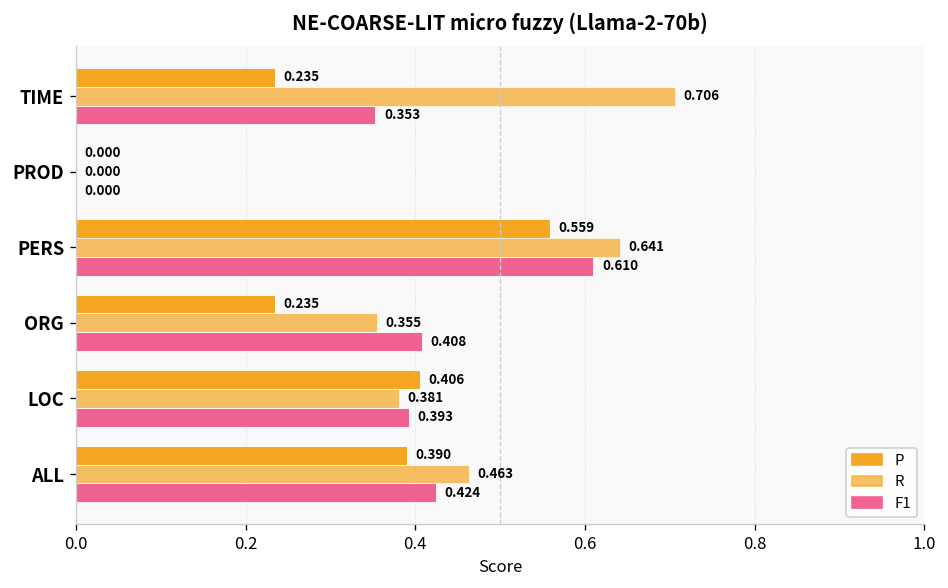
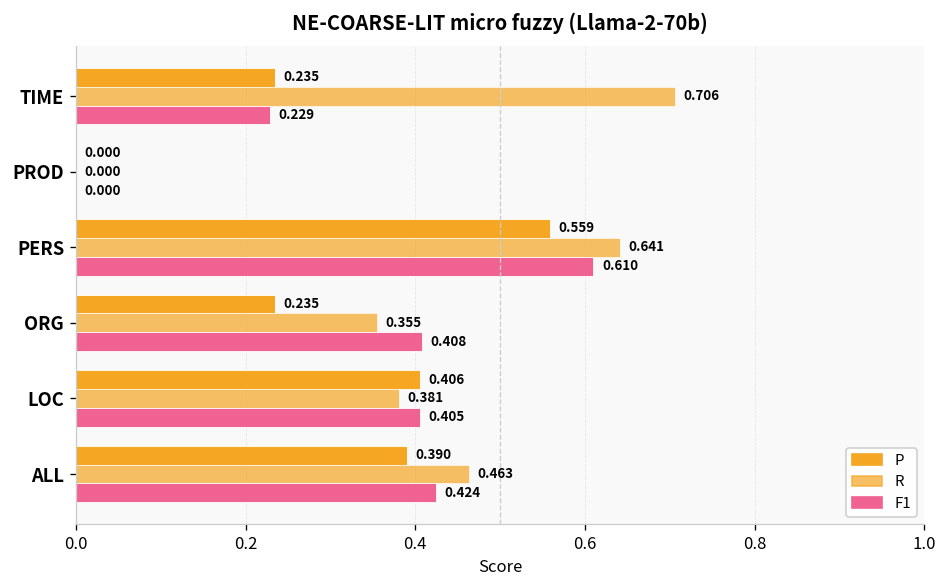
  {
    "F1": {
-     "TIME": 0.353,
+     "TIME": 0.229,
      "PROD": 0.000,
      "PERS": 0.610,
      "ORG": 0.408,
-     "LOC": 0.393,
+     "LOC": 0.405,
      "ALL": 0.424
    }
  }
